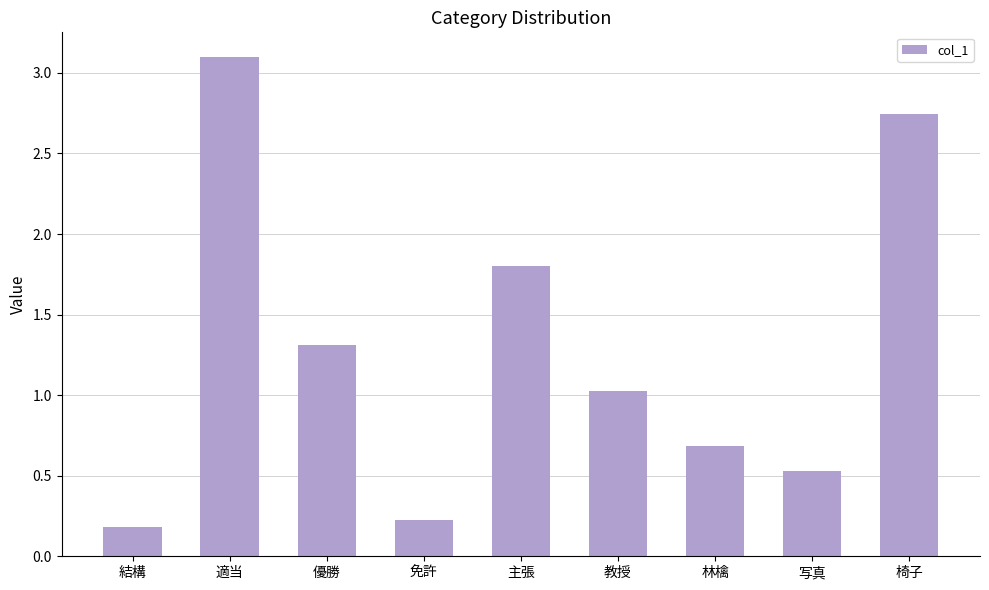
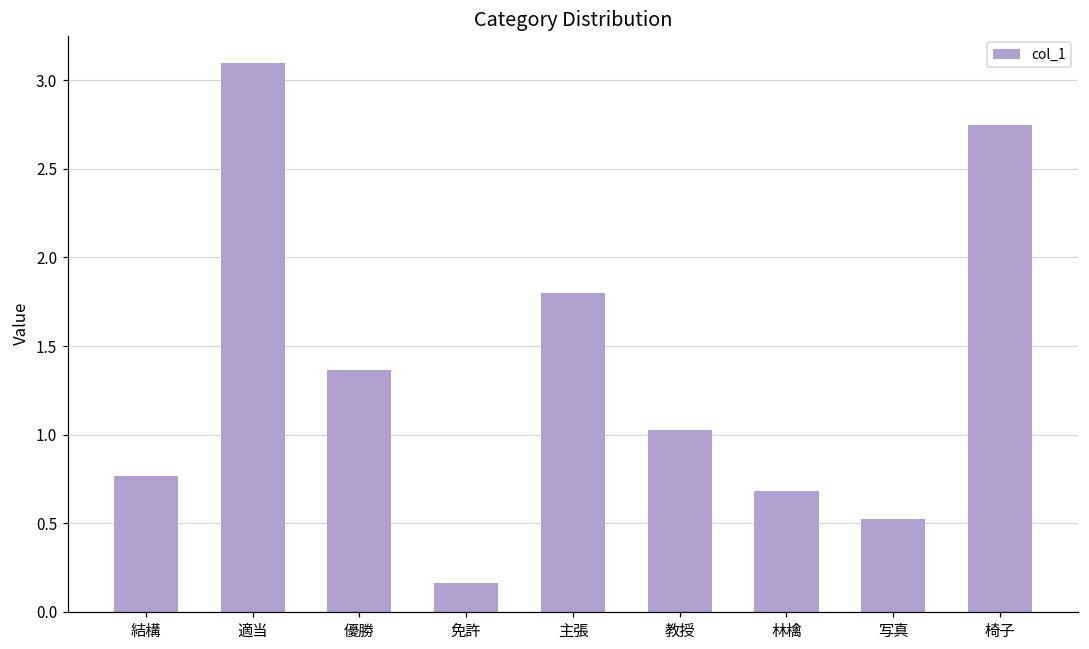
  {
-   "結構": 0.18,
+   "結構": 0.77,
    "適当": 3.10,
-   "優勝": 1.31,
-   "免許": 0.22,
+   "優勝": 1.36,
+   "免許": 0.16,
    "主張": 1.80,
    "教授": 1.03,
    "林檎": 0.68,
    "写真": 0.53,
    "椅子": 2.75
  }
